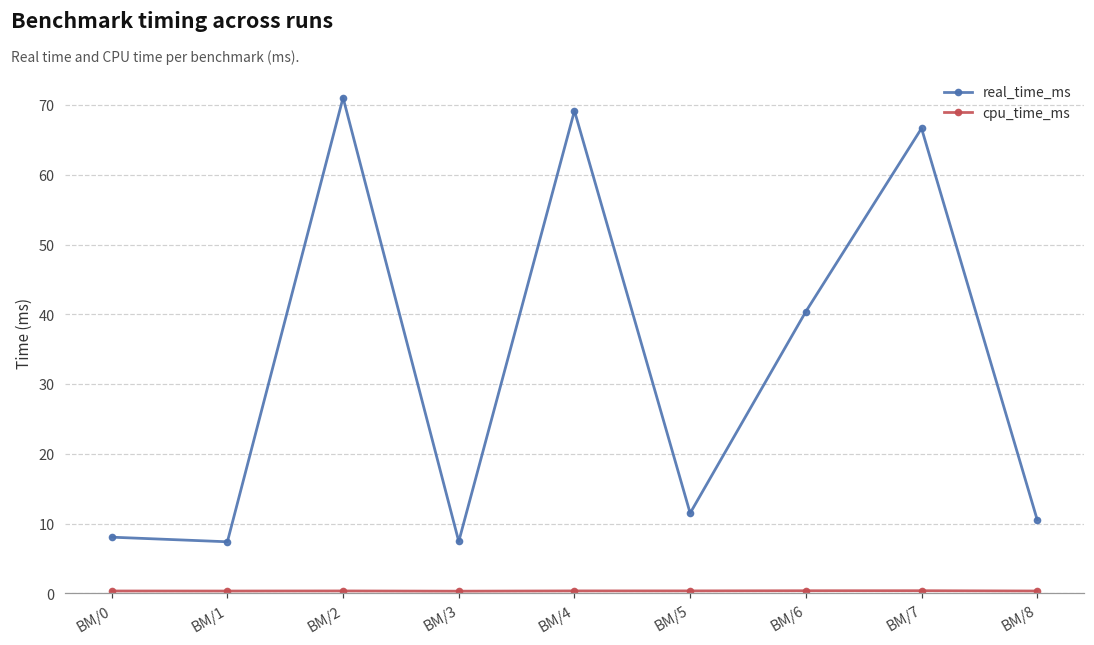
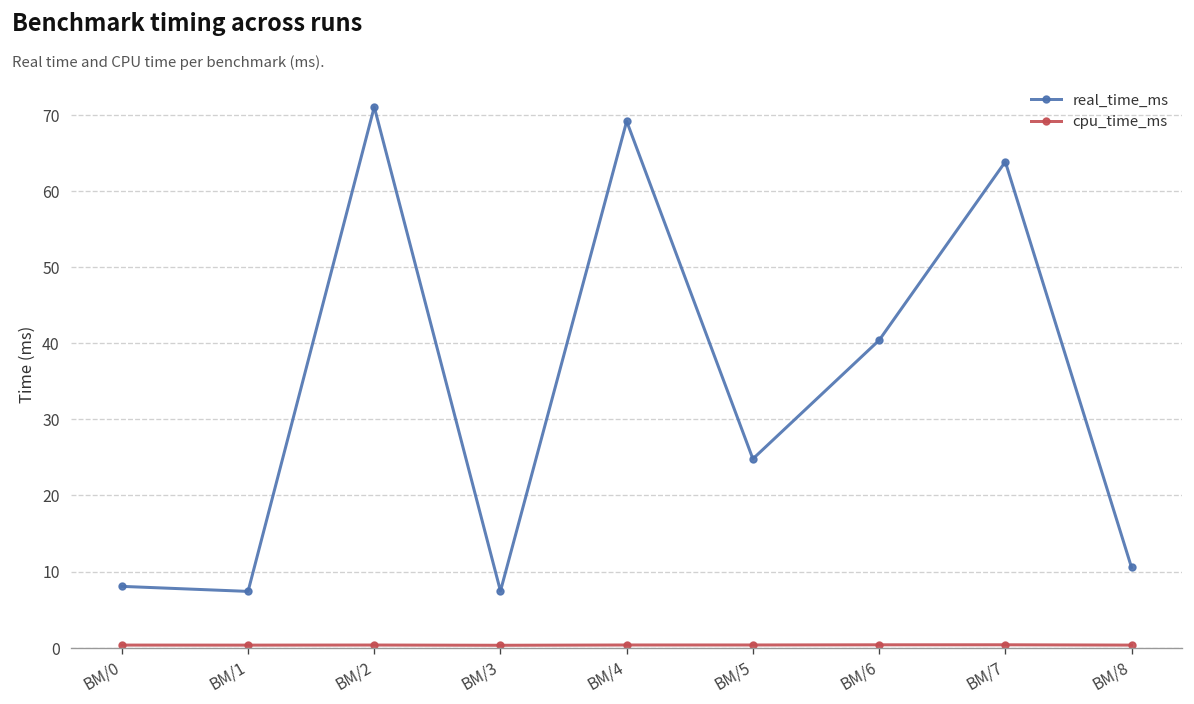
  {
    "real_time_ms": {
      "BM/0": 8,
      "BM/1": 7,
      "BM/2": 71,
      "BM/3": 7,
      "BM/4": 69,
-     "BM/5": 11,
+     "BM/5": 25,
      "BM/6": 40,
-     "BM/7": 67,
+     "BM/7": 64,
      "BM/8": 11
    },
    "cpu_time_ms": {
      "BM/0": 0,
      "BM/1": 0,
      "BM/2": 0,
      "BM/3": 0,
      "BM/4": 0,
      "BM/5": 0,
      "BM/6": 0,
      "BM/7": 0,
      "BM/8": 0
    }
  }
